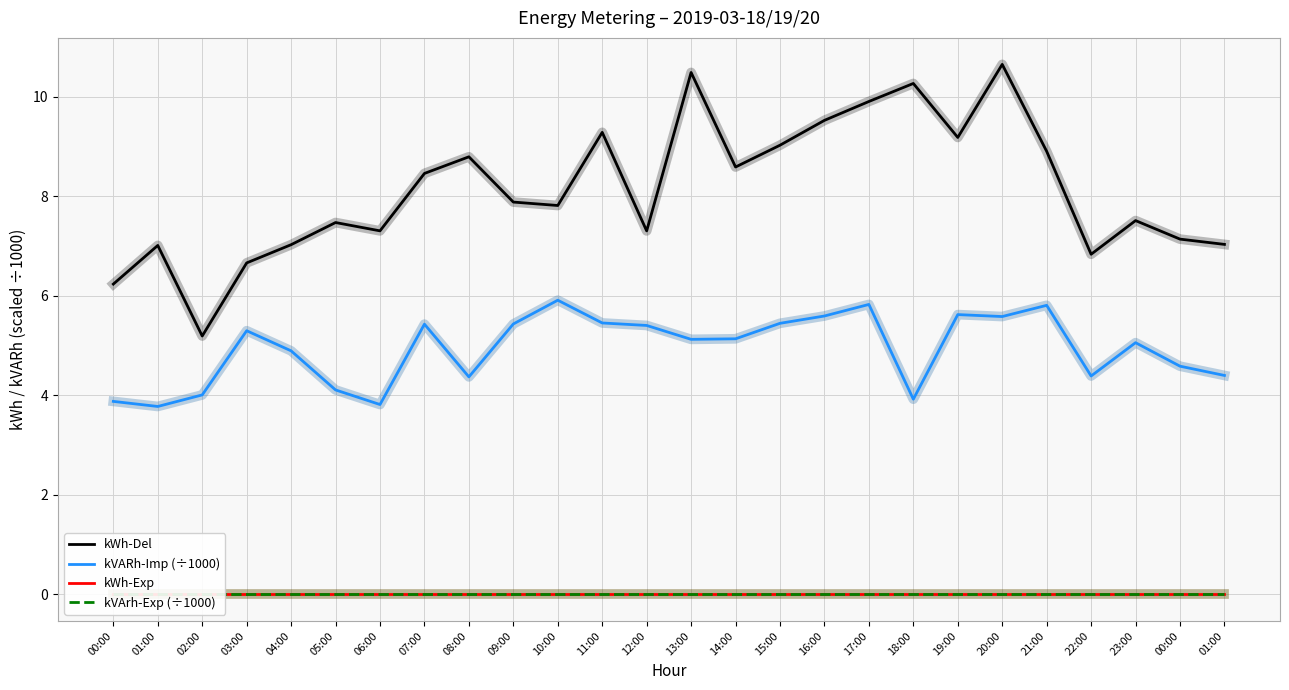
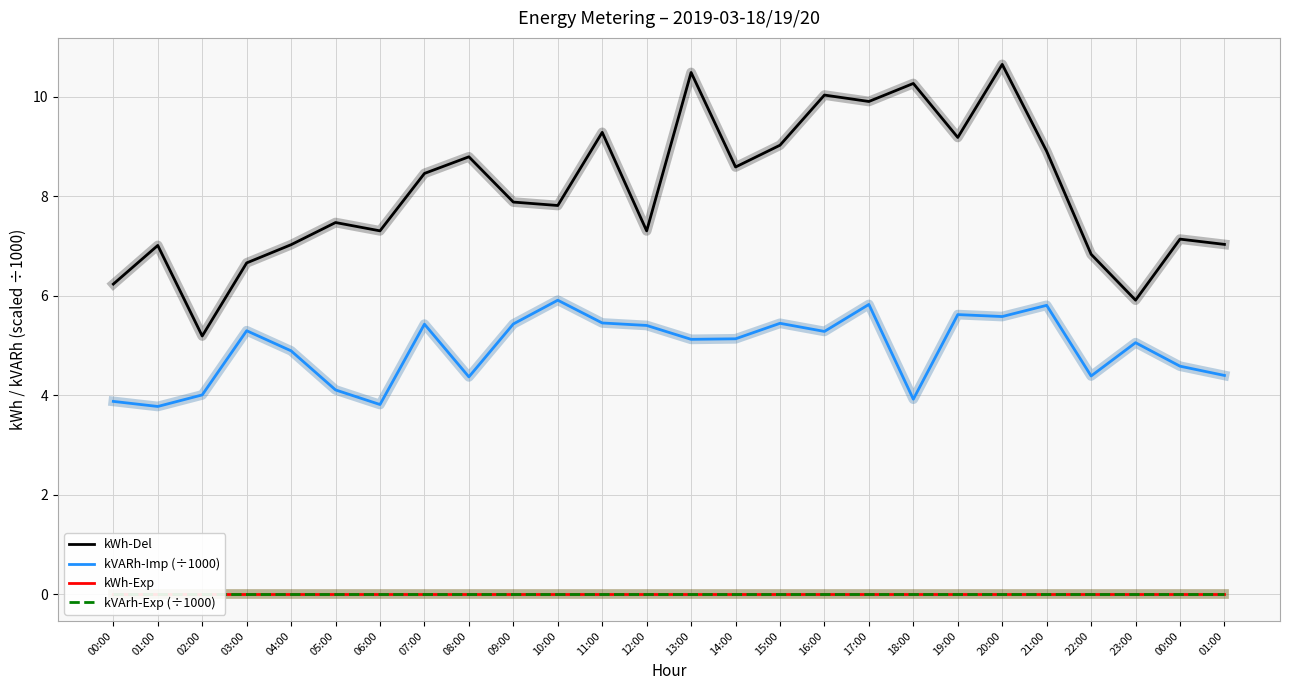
  {
    "kWh-Del": {
      "02:00": 5.2,
      "03:00": 6.7,
      "04:00": 7.0,
      "05:00": 7.5,
      "06:00": 7.3,
      "07:00": 8.5,
      "08:00": 8.8,
      "09:00": 7.9,
      "10:00": 7.8,
      "11:00": 9.3,
      "12:00": 7.3,
      "13:00": 10.5,
      "14:00": 8.6,
      "15:00": 9.0,
-     "16:00": 9.5,
+     "16:00": 10.0,
      "17:00": 9.9,
      "18:00": 10.3,
      "19:00": 9.2,
      "20:00": 10.6,
      "21:00": 8.9,
      "22:00": 6.8,
-     "23:00": 7.5
+     "23:00": 5.9
    },
    "kVARh-Imp (÷1000)": {
      "02:00": 4.0,
      "03:00": 5.3,
      "04:00": 4.9,
      "05:00": 4.1,
      "06:00": 3.8,
      "07:00": 5.4,
      "08:00": 4.4,
      "09:00": 5.4,
      "10:00": 5.9,
      "11:00": 5.5,
      "12:00": 5.4,
      "13:00": 5.1,
      "14:00": 5.1,
      "15:00": 5.4,
-     "16:00": 5.6,
+     "16:00": 5.3,
      "17:00": 5.8,
      "18:00": 3.9,
      "19:00": 5.6,
      "20:00": 5.6,
      "21:00": 5.8,
      "22:00": 4.4,
      "23:00": 5.1
    },
    "kVArh-Exp (÷1000)": {
      "03:00": 0.0,
      "04:00": 0.0,
      "05:00": 0.0,
      "06:00": 0.0,
      "07:00": 0.0,
      "08:00": 0.0,
      "09:00": 0.0,
      "10:00": 0.0,
      "11:00": 0.0,
      "12:00": 0.0,
      "13:00": 0.0,
      "14:00": 0.0,
      "15:00": 0.0,
      "16:00": 0.0,
      "17:00": 0.0,
      "18:00": 0.0,
      "19:00": 0.0,
      "20:00": 0.0,
      "21:00": 0.0,
      "22:00": 0.0,
      "23:00": 0.0
    }
  }
